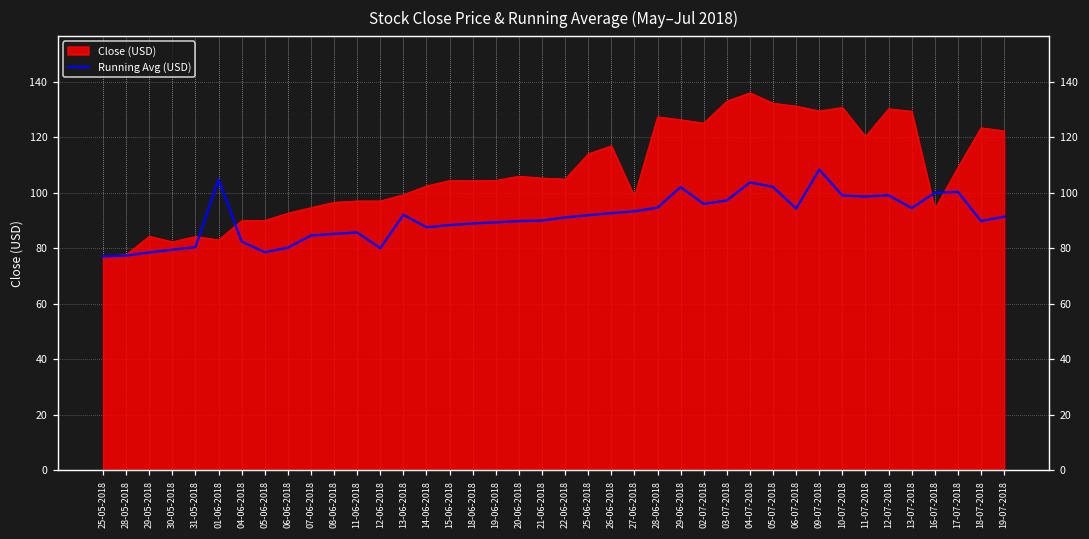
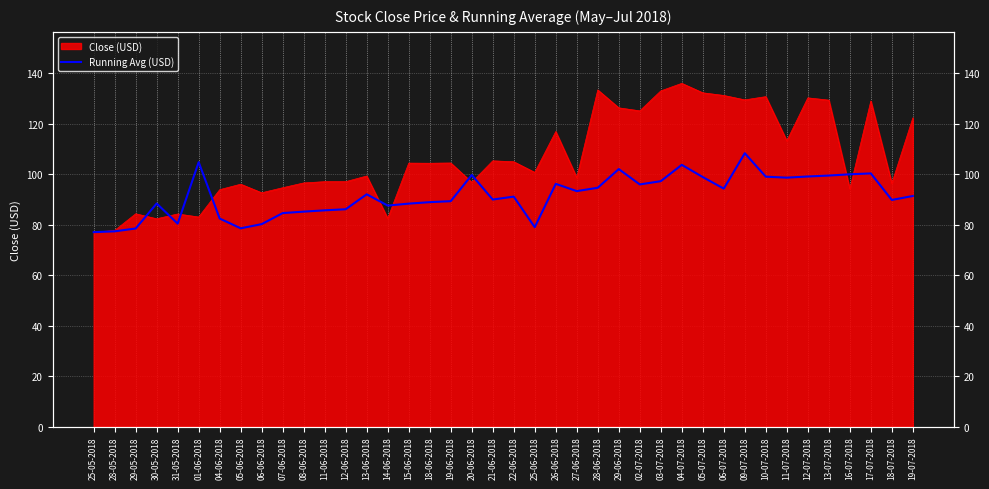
  {
    "Close (USD)": {
      "29-05-2018": 84,
      "30-05-2018": 82,
      "31-05-2018": 84,
      "01-06-2018": 83,
-     "04-06-2018": 90,
-     "05-06-2018": 90,
+     "04-06-2018": 94,
+     "05-06-2018": 96,
      "06-06-2018": 93,
      "07-06-2018": 95,
      "08-06-2018": 97,
      "11-06-2018": 97,
      "12-06-2018": 97,
      "13-06-2018": 99,
-     "14-06-2018": 102,
+     "14-06-2018": 82,
      "15-06-2018": 104,
      "18-06-2018": 104,
      "19-06-2018": 104,
-     "20-06-2018": 106,
+     "20-06-2018": 97,
      "21-06-2018": 105,
      "22-06-2018": 105,
-     "25-06-2018": 114,
+     "25-06-2018": 101,
      "26-06-2018": 117,
      "27-06-2018": 99,
-     "28-06-2018": 127,
+     "28-06-2018": 133,
      "29-06-2018": 126,
      "02-07-2018": 125,
      "03-07-2018": 133,
      "04-07-2018": 136,
      "05-07-2018": 132,
      "06-07-2018": 131,
      "09-07-2018": 129,
      "10-07-2018": 131,
-     "11-07-2018": 120,
+     "11-07-2018": 113,
      "12-07-2018": 130,
      "13-07-2018": 129,
      "16-07-2018": 94,
-     "17-07-2018": 109,
-     "18-07-2018": 123,
+     "17-07-2018": 129,
+     "18-07-2018": 96,
      "19-07-2018": 122
    },
    "Running Avg (USD)": {
      "29-05-2018": 78,
-     "30-05-2018": 79,
+     "30-05-2018": 88,
      "31-05-2018": 80,
      "01-06-2018": 105,
      "04-06-2018": 82,
      "05-06-2018": 79,
      "06-06-2018": 80,
      "07-06-2018": 85,
      "08-06-2018": 85,
      "11-06-2018": 86,
-     "12-06-2018": 80,
+     "12-06-2018": 86,
      "13-06-2018": 92,
      "14-06-2018": 88,
      "15-06-2018": 88,
      "18-06-2018": 89,
      "19-06-2018": 89,
-     "20-06-2018": 90,
+     "20-06-2018": 100,
      "21-06-2018": 90,
      "22-06-2018": 91,
-     "25-06-2018": 92,
-     "26-06-2018": 93,
+     "25-06-2018": 79,
+     "26-06-2018": 96,
      "27-06-2018": 93,
      "28-06-2018": 95,
      "29-06-2018": 102,
      "02-07-2018": 96,
      "03-07-2018": 97,
      "04-07-2018": 104,
-     "05-07-2018": 102,
+     "05-07-2018": 99,
      "06-07-2018": 94,
      "09-07-2018": 108,
      "10-07-2018": 99,
      "11-07-2018": 99,
      "12-07-2018": 99,
-     "13-07-2018": 94,
+     "13-07-2018": 99,
      "16-07-2018": 100,
      "17-07-2018": 100,
      "18-07-2018": 90,
      "19-07-2018": 91
    }
  }
